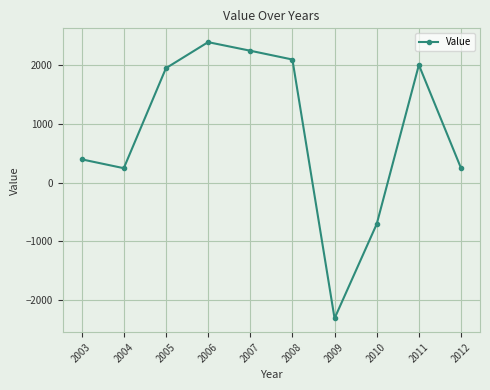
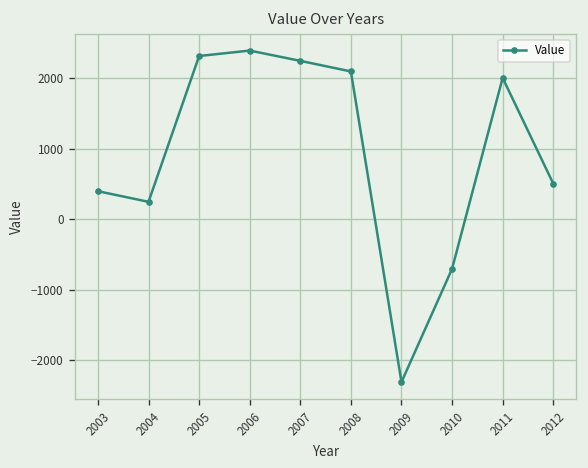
  {
    "2003": 400,
    "2004": 200,
-   "2005": 1900,
+   "2005": 2300,
    "2006": 2400,
    "2007": 2200,
    "2008": 2100,
    "2009": -2300,
    "2010": -700,
    "2011": 2000,
-   "2012": 200
+   "2012": 500
  }
